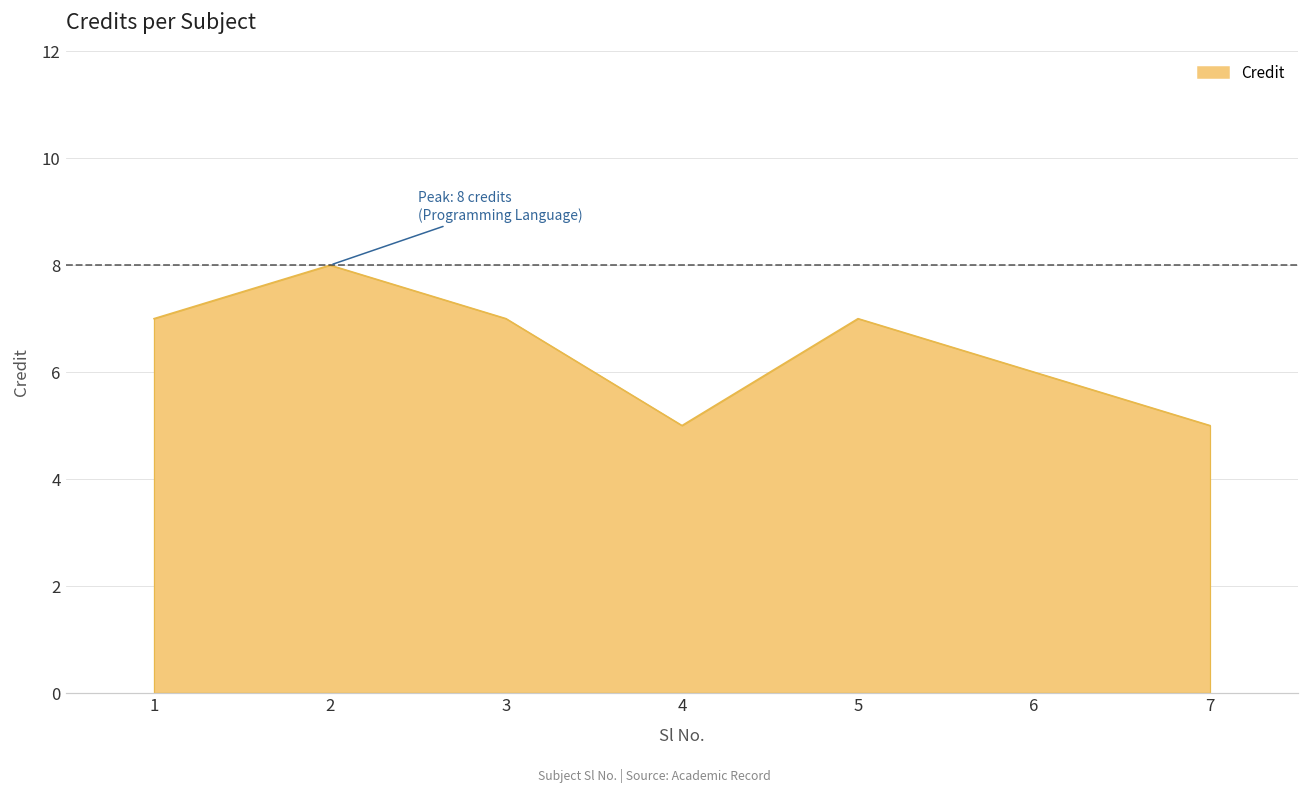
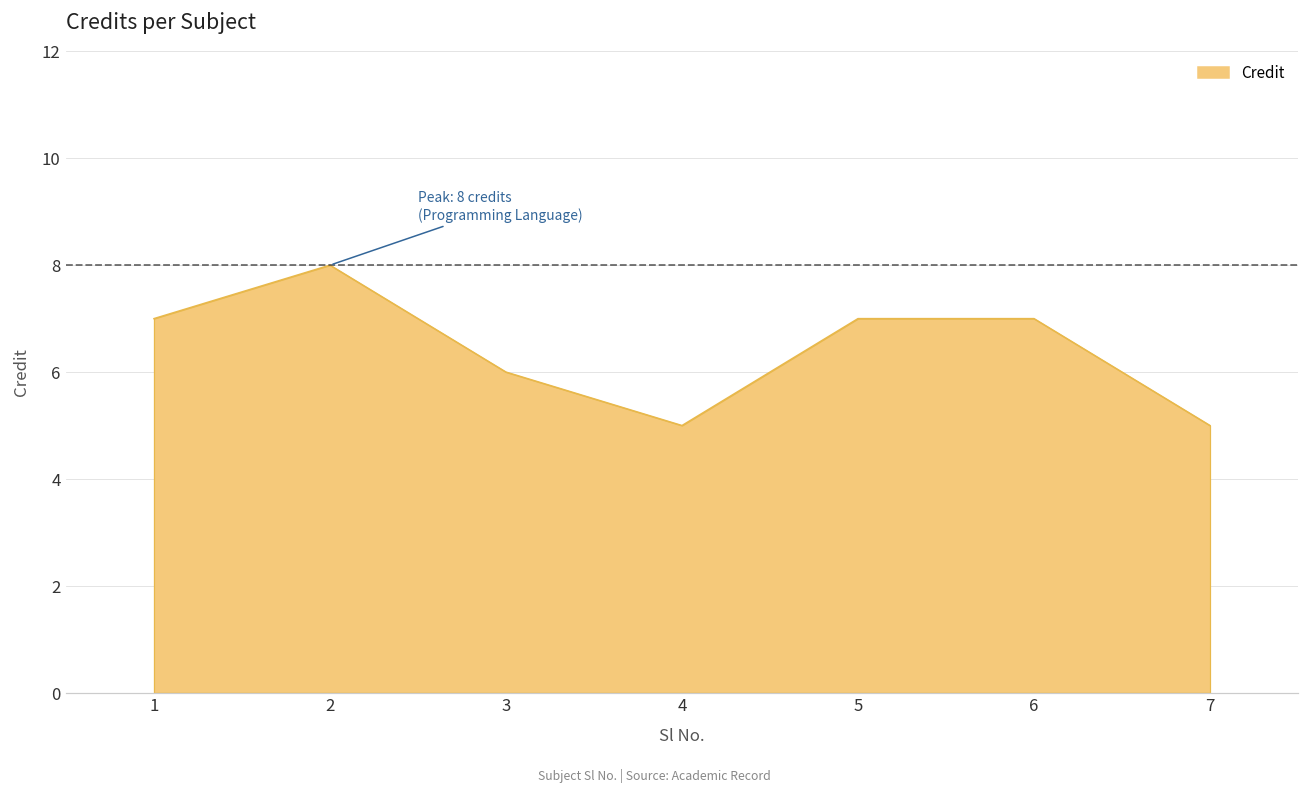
  {
    "1": 7,
-   "3": 7,
+   "3": 6,
    "4": 5,
    "5": 7,
-   "6": 6,
+   "6": 7,
    "7": 5
  }
